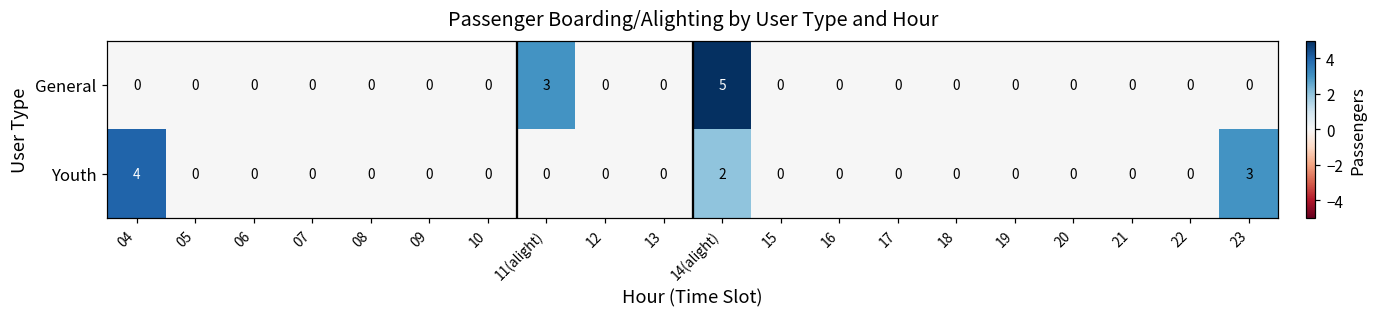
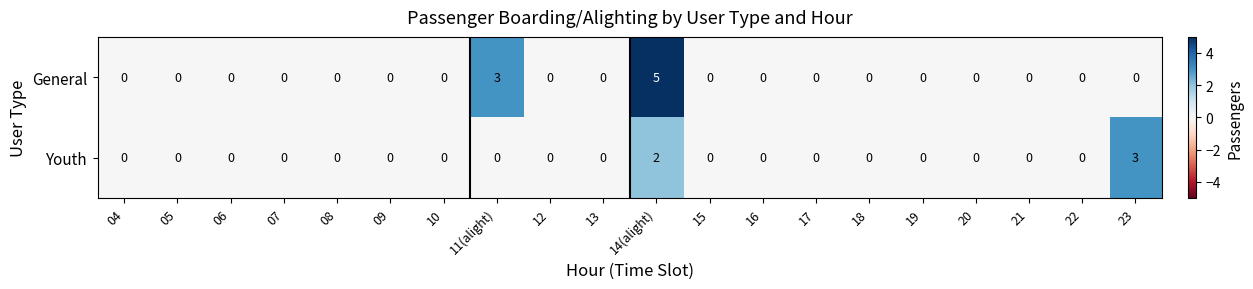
  {
    "General": {
      "04": 0,
      "05": 0,
      "06": 0,
      "07": 0,
      "08": 0,
      "09": 0,
      "10": 0,
      "11(alight)": 3,
      "12": 0,
      "13": 0,
      "14(alight)": 5,
      "15": 0,
      "16": 0,
      "17": 0,
      "18": 0,
      "19": 0,
      "20": 0,
      "21": 0,
      "22": 0,
      "23": 0
    },
    "Youth": {
-     "04": 4,
+     "04": 0,
      "05": 0,
      "06": 0,
      "07": 0,
      "08": 0,
      "09": 0,
      "10": 0,
      "11(alight)": 0,
      "12": 0,
      "13": 0,
      "14(alight)": 2,
      "15": 0,
      "16": 0,
      "17": 0,
      "18": 0,
      "19": 0,
      "20": 0,
      "21": 0,
      "22": 0,
      "23": 3
    }
  }
